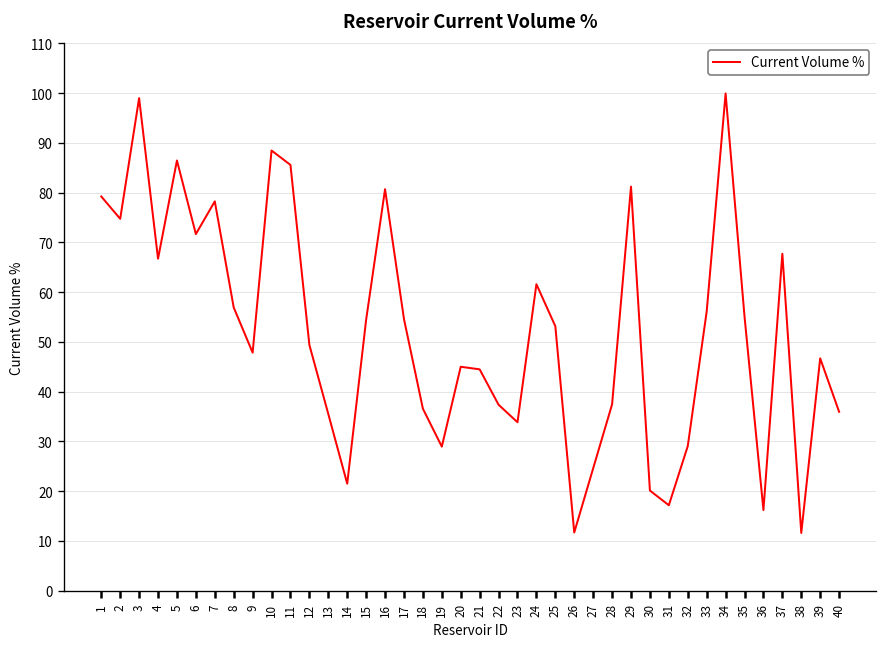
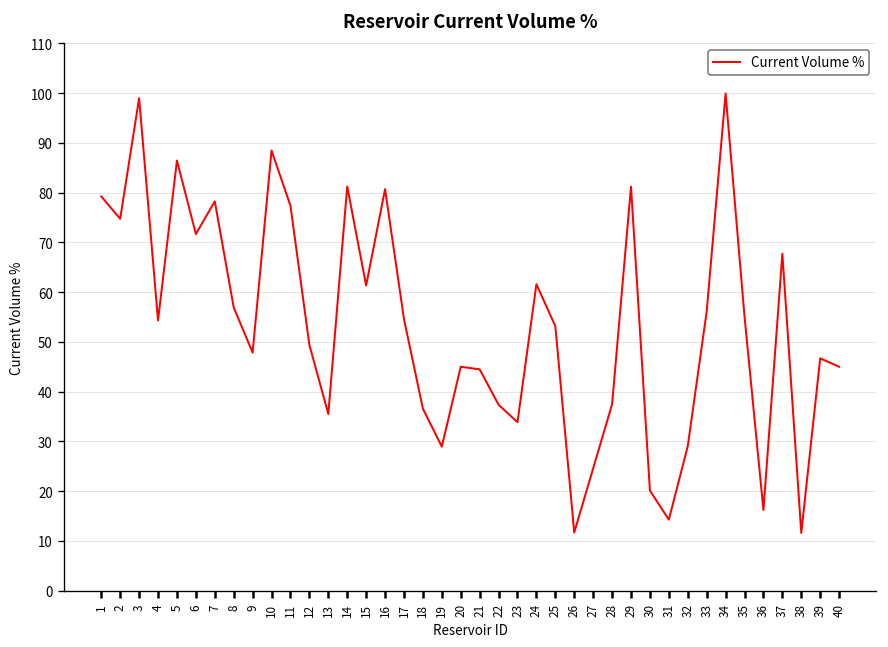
  {
    "1": 79,
    "2": 75,
    "3": 99,
-   "4": 67,
+   "4": 54,
    "5": 86,
    "6": 72,
    "7": 78,
    "8": 57,
    "9": 48,
    "10": 88,
-   "11": 86,
+   "11": 77,
    "12": 49,
    "13": 35,
-   "14": 21,
-   "15": 54,
+   "14": 81,
+   "15": 61,
    "16": 81,
    "17": 55,
    "18": 37,
    "19": 29,
    "20": 45,
    "21": 44,
    "22": 37,
    "23": 34,
    "24": 62,
    "25": 53,
    "26": 12,
    "27": 25,
    "28": 37,
    "29": 81,
    "30": 20,
-   "31": 17,
+   "31": 14,
    "32": 29,
    "33": 56,
    "34": 100,
    "35": 55,
    "36": 16,
    "37": 68,
    "38": 12,
    "39": 47,
-   "40": 36
+   "40": 45
  }
